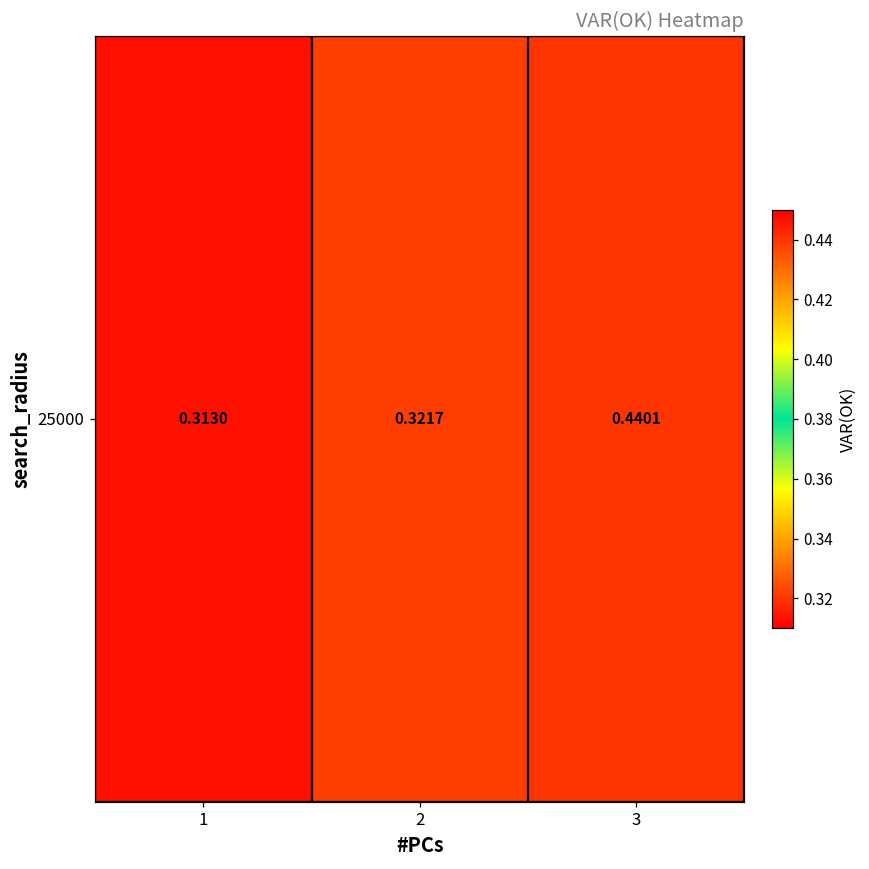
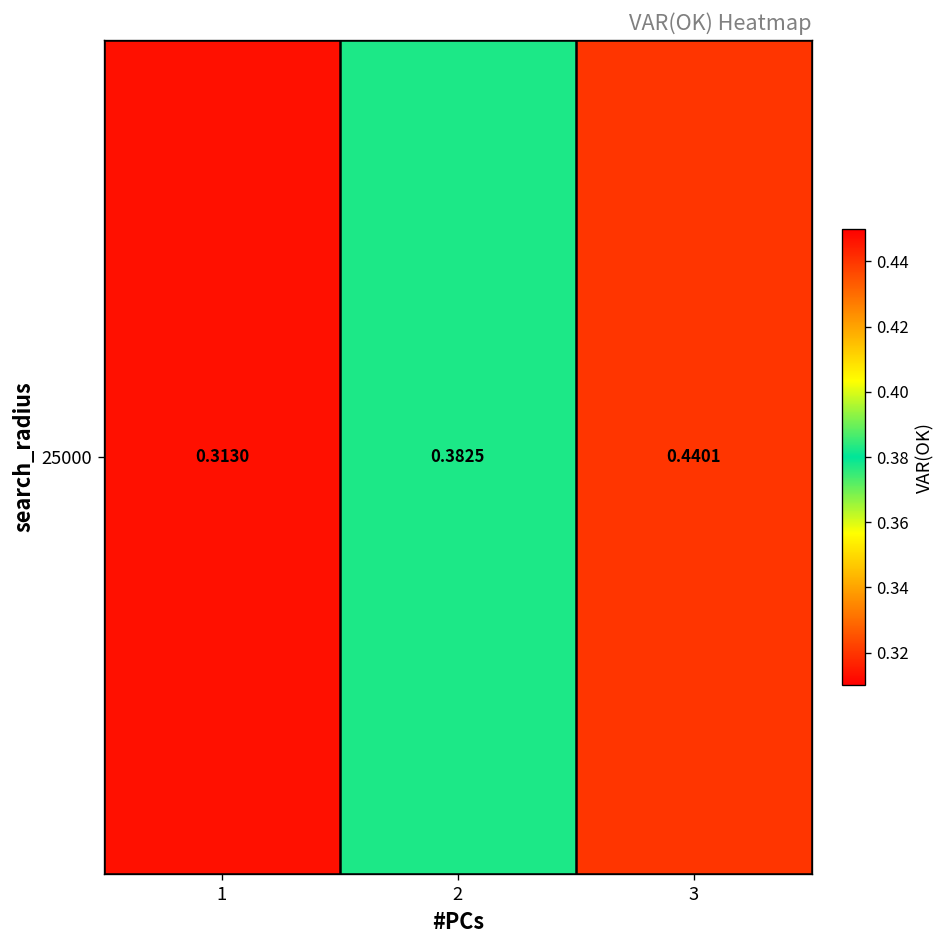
  {
    "25000": {
      "1": 0.3130,
-     "2": 0.3217,
+     "2": 0.3825,
      "3": 0.4401
    }
  }
